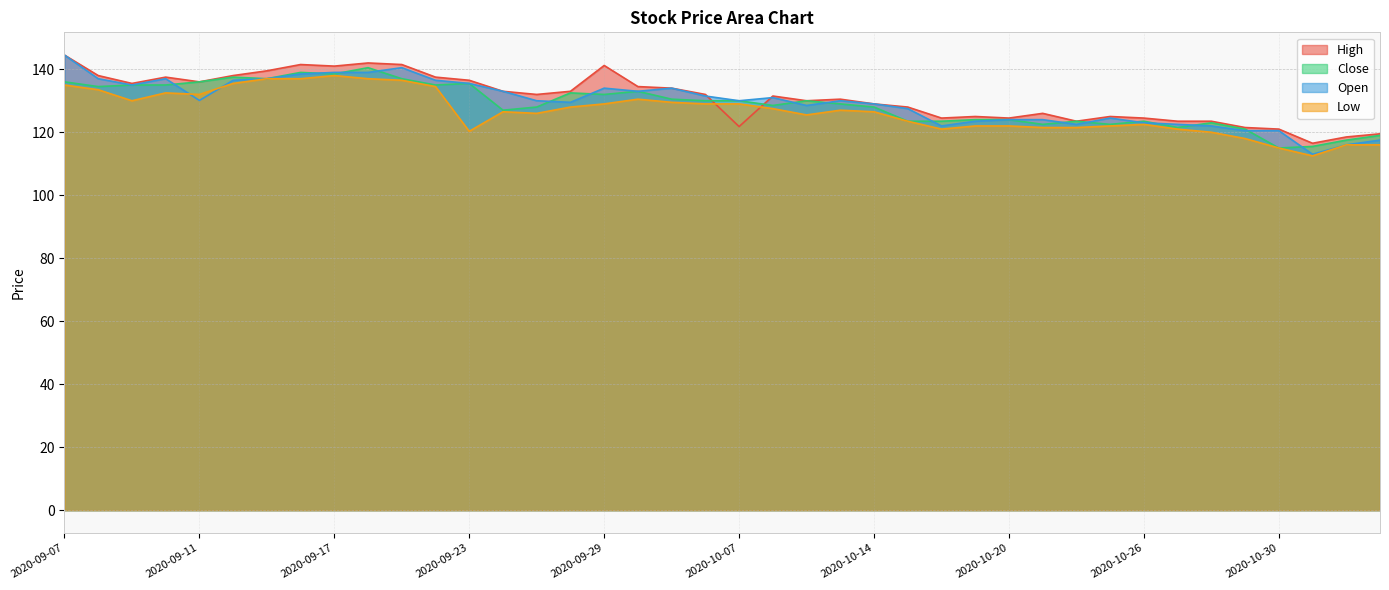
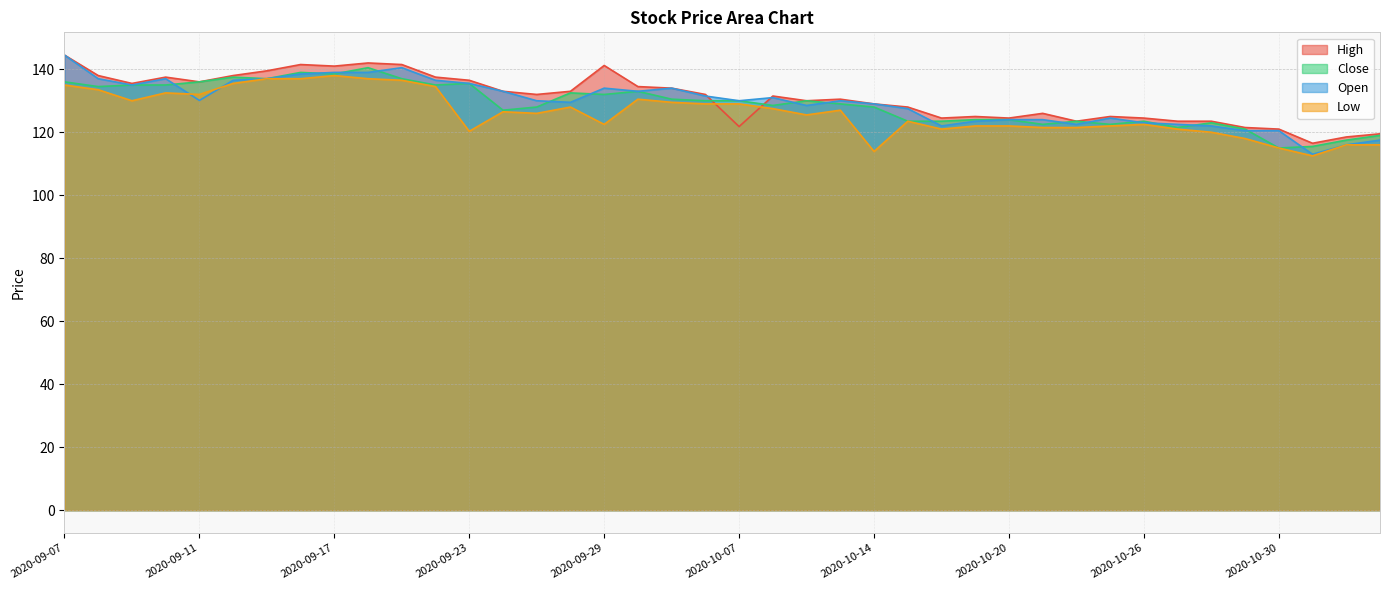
  {
    "High": {
      "2020-09-17": 141,
      "2020-09-23": 137,
      "2020-09-29": 141,
      "2020-10-07": 122,
      "2020-10-26": 125
    },
    "Close": {
      "2020-09-07": 136,
      "2020-09-29": 132,
      "2020-10-14": 128
    },
    "Open": {
      "2020-09-11": 130,
      "2020-09-29": 134
    },
    "Low": {
      "2020-09-07": 135,
      "2020-09-11": 132,
      "2020-09-23": 120,
-     "2020-09-29": 129,
+     "2020-09-29": 123,
      "2020-10-07": 129,
-     "2020-10-14": 127,
+     "2020-10-14": 114,
      "2020-10-20": 122
    }
  }
